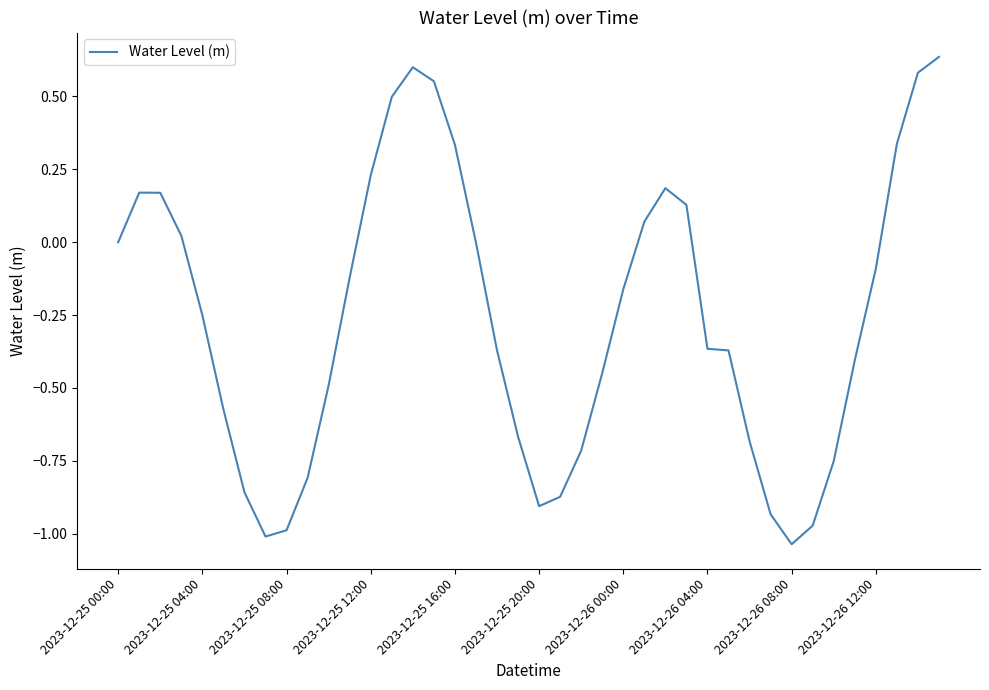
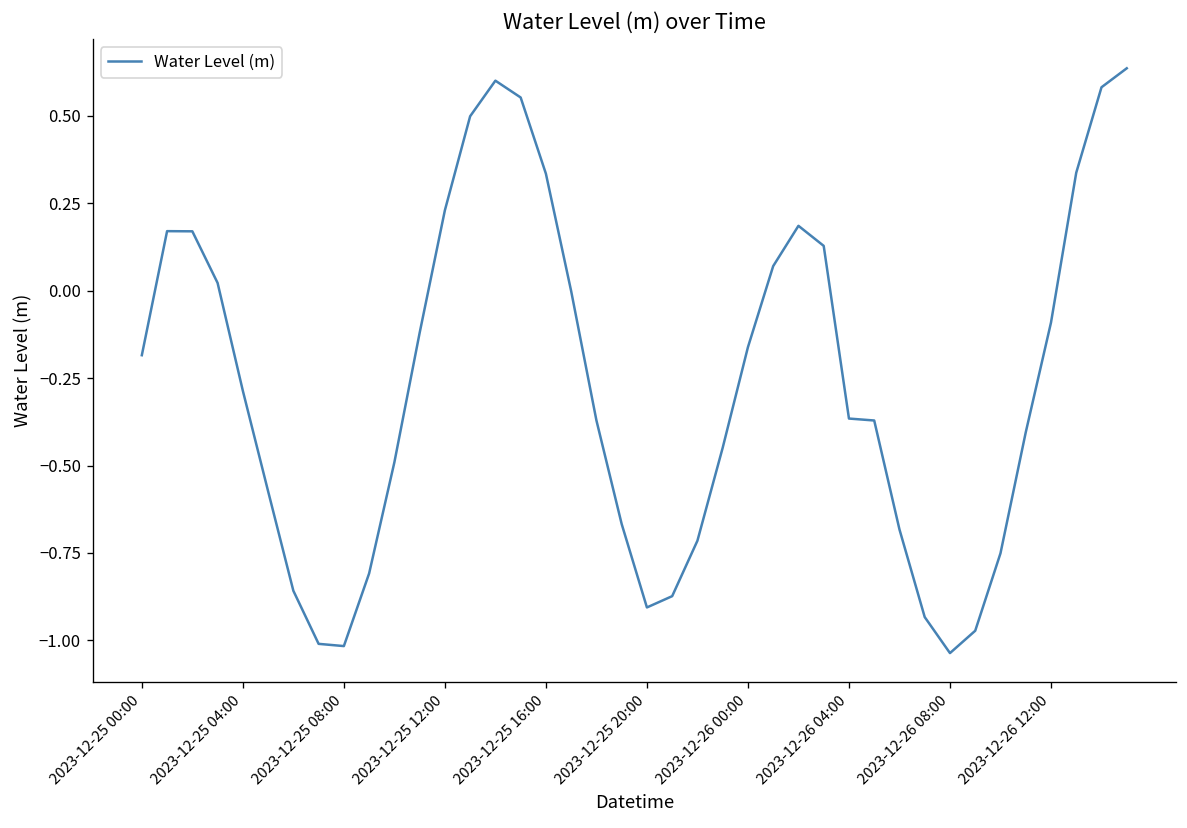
  {
-   "2023-12-25 00:00": 0.00,
-   "2023-12-25 04:00": -0.25,
-   "2023-12-25 08:00": -0.99,
+   "2023-12-25 00:00": -0.18,
+   "2023-12-25 04:00": -0.29,
+   "2023-12-25 08:00": -1.02,
    "2023-12-25 12:00": 0.23,
    "2023-12-25 16:00": 0.33,
    "2023-12-25 20:00": -0.91,
    "2023-12-26 00:00": -0.16,
    "2023-12-26 04:00": -0.37,
    "2023-12-26 08:00": -1.04,
    "2023-12-26 12:00": -0.09
  }
